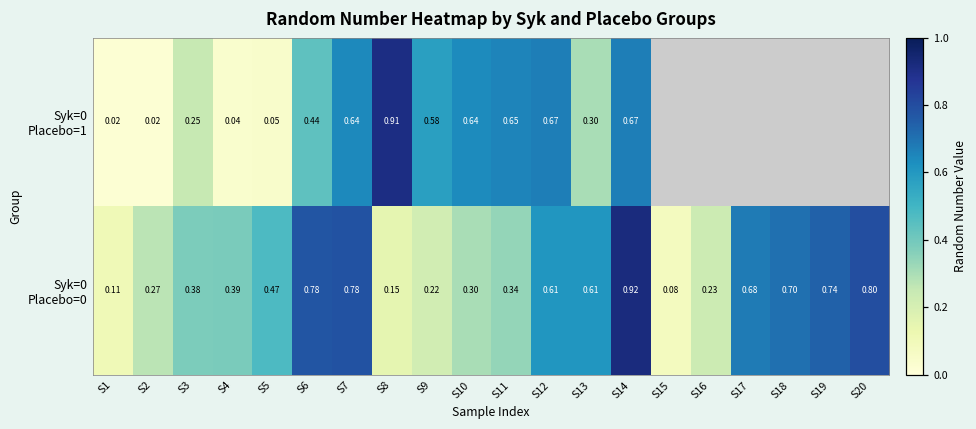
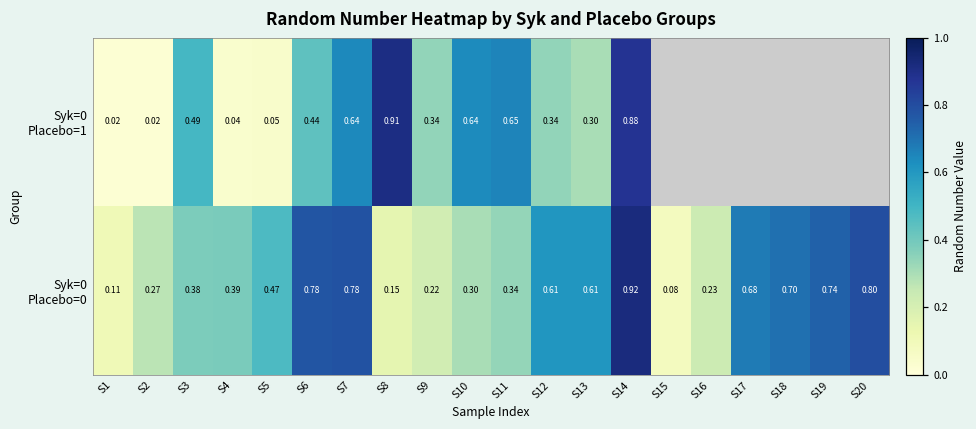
  {
    "Syk=0 Placebo=1": {
      "S1": 0.02,
      "S2": 0.02,
-     "S3": 0.25,
+     "S3": 0.49,
      "S4": 0.04,
      "S5": 0.05,
      "S6": 0.44,
      "S7": 0.64,
      "S8": 0.91,
-     "S9": 0.58,
+     "S9": 0.34,
      "S10": 0.64,
      "S11": 0.65,
-     "S12": 0.67,
+     "S12": 0.34,
      "S13": 0.30,
-     "S14": 0.67
+     "S14": 0.88
    },
    "Syk=0 Placebo=0": {
      "S1": 0.11,
      "S2": 0.27,
      "S3": 0.38,
      "S4": 0.39,
      "S5": 0.47,
      "S6": 0.78,
      "S7": 0.78,
      "S8": 0.15,
      "S9": 0.22,
      "S10": 0.30,
      "S11": 0.34,
      "S12": 0.61,
      "S13": 0.61,
      "S14": 0.92,
      "S15": 0.08,
      "S16": 0.23,
      "S17": 0.68,
      "S18": 0.70,
      "S19": 0.74,
      "S20": 0.80
    }
  }
